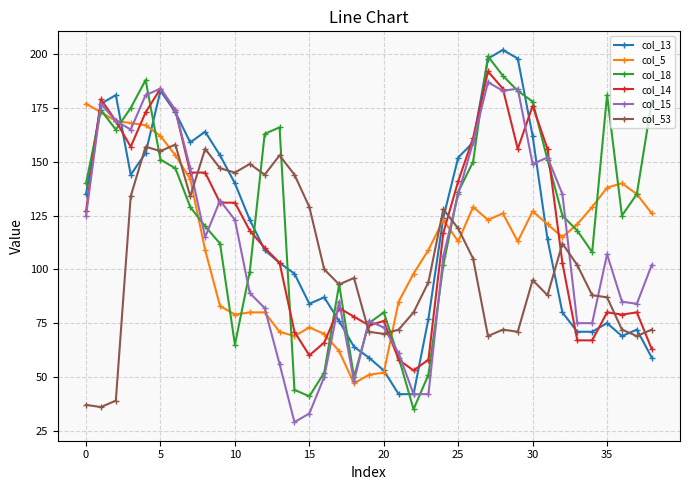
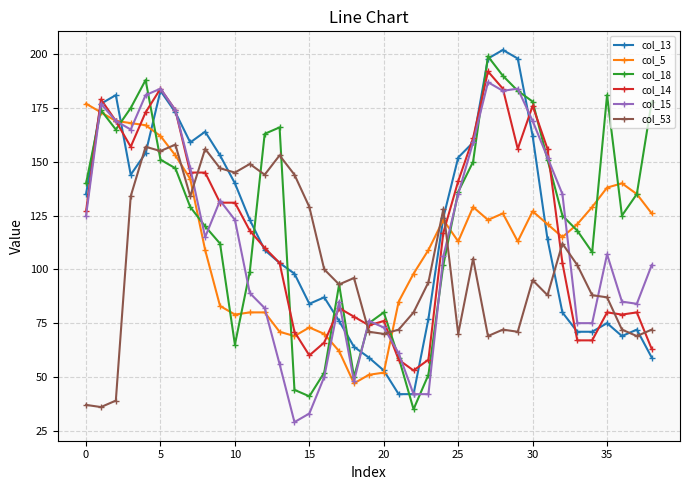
  {
    "col_13": {
      "0": 135,
      "10": 140,
      "15": 84,
      "25": 152,
      "30": 162,
      "35": 75
    },
    "col_5": {
      "0": 177,
      "5": 162,
      "10": 79,
      "15": 73,
      "25": 113,
      "30": 127,
      "35": 138
    },
    "col_18": {
      "0": 140,
      "5": 151,
      "10": 65,
      "15": 41,
      "20": 80,
      "30": 178,
      "35": 181
    },
    "col_14": {
      "0": 127,
      "10": 131,
      "15": 60,
      "20": 76,
      "25": 141,
      "30": 176,
      "35": 80
    },
    "col_15": {
      "0": 125,
      "10": 123,
      "15": 33,
      "20": 73,
-     "30": 149,
+     "30": 169,
      "35": 107
    },
    "col_53": {
      "0": 37,
      "5": 155,
      "10": 145,
      "15": 129,
      "20": 70,
-     "25": 119,
+     "25": 70,
      "30": 95,
      "35": 87
    }
  }
